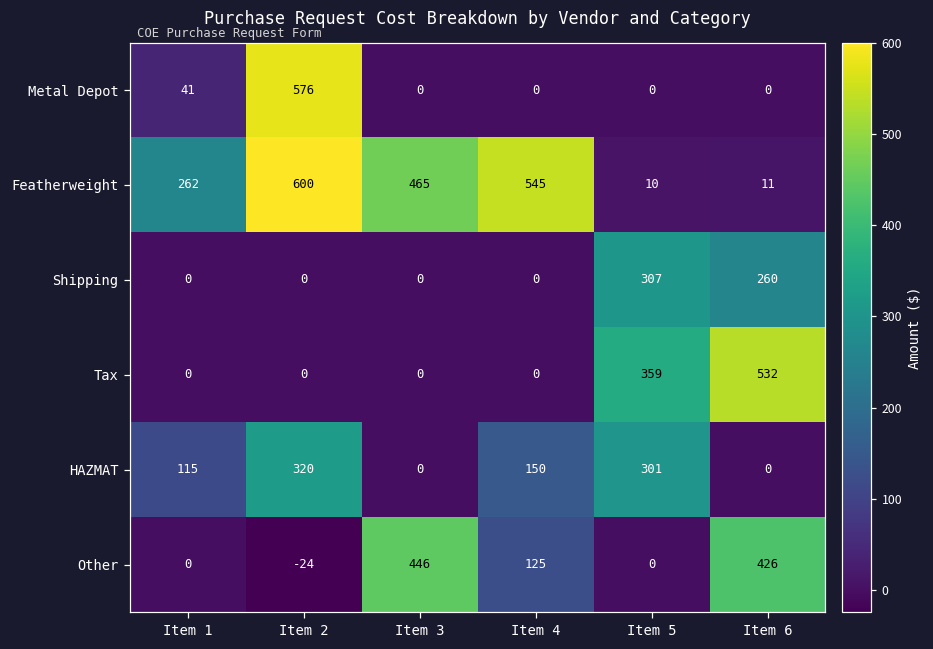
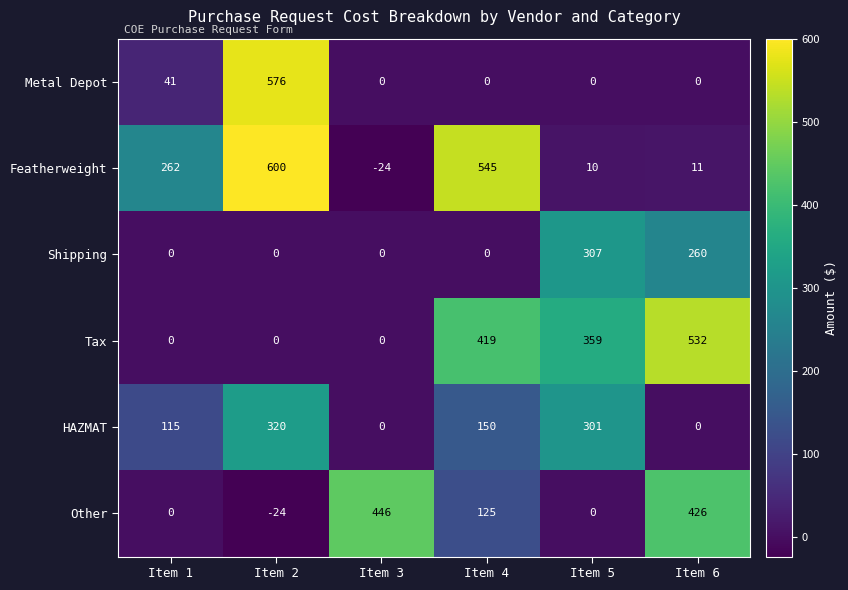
  {
    "Metal Depot": {
      "Item 1": 41,
      "Item 2": 576,
      "Item 3": 0,
      "Item 4": 0,
      "Item 5": 0,
      "Item 6": 0
    },
    "Featherweight": {
      "Item 1": 262,
      "Item 2": 600,
-     "Item 3": 465,
+     "Item 3": -24,
      "Item 4": 545,
      "Item 5": 10,
      "Item 6": 11
    },
    "Shipping": {
      "Item 1": 0,
      "Item 2": 0,
      "Item 3": 0,
      "Item 4": 0,
      "Item 5": 307,
      "Item 6": 260
    },
    "Tax": {
      "Item 1": 0,
      "Item 2": 0,
      "Item 3": 0,
-     "Item 4": 0,
+     "Item 4": 419,
      "Item 5": 359,
      "Item 6": 532
    },
    "HAZMAT": {
      "Item 1": 115,
      "Item 2": 320,
      "Item 3": 0,
      "Item 4": 150,
      "Item 5": 301,
      "Item 6": 0
    },
    "Other": {
      "Item 1": 0,
      "Item 2": -24,
      "Item 3": 446,
      "Item 4": 125,
      "Item 5": 0,
      "Item 6": 426
    }
  }
